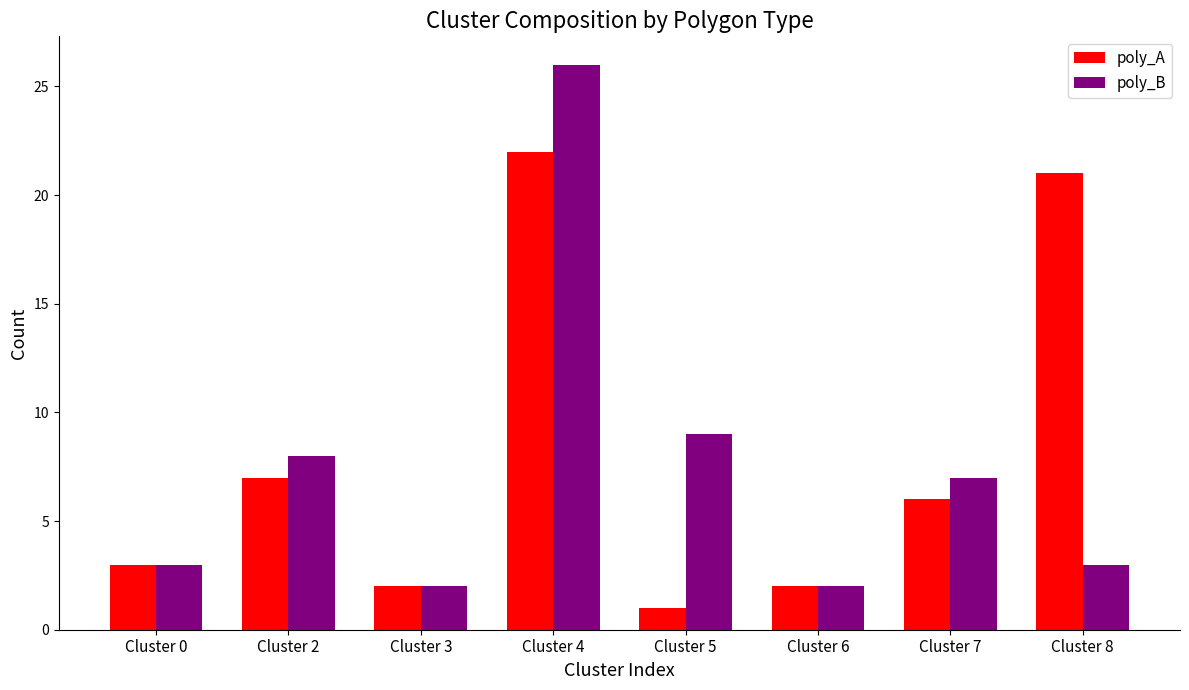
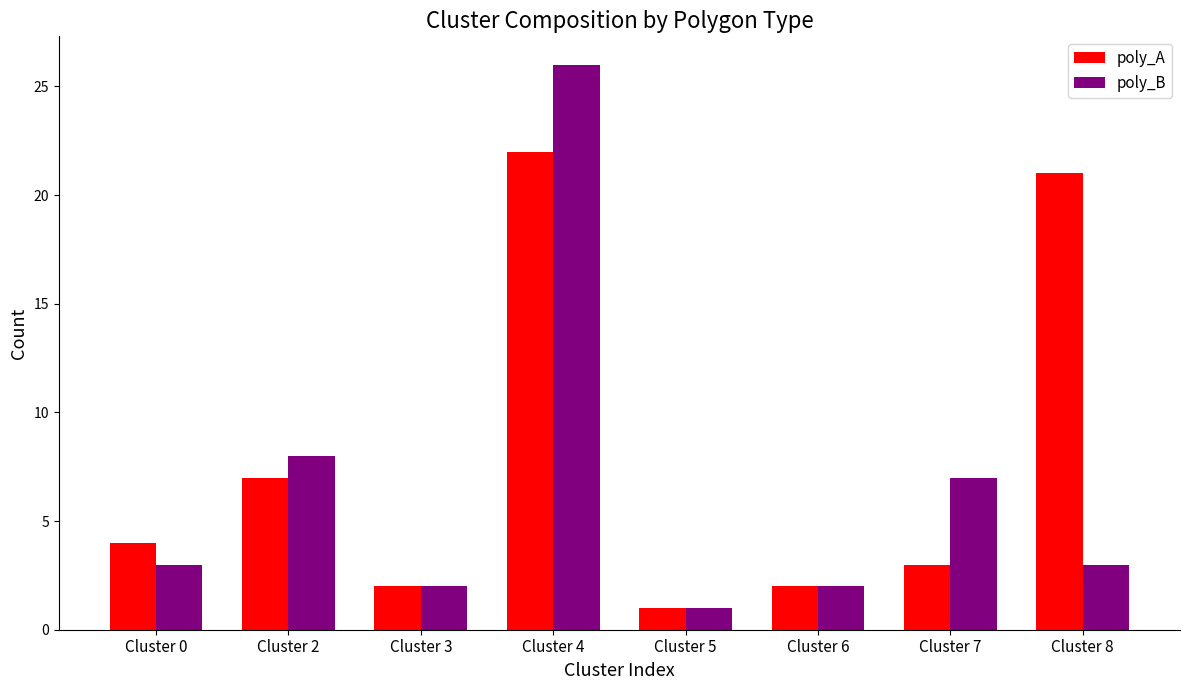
  {
    "poly_A": {
-     "Cluster 0": 3,
+     "Cluster 0": 4,
      "Cluster 2": 7,
      "Cluster 3": 2,
      "Cluster 4": 22,
      "Cluster 5": 1,
      "Cluster 6": 2,
-     "Cluster 7": 6,
+     "Cluster 7": 3,
      "Cluster 8": 21
    },
    "poly_B": {
      "Cluster 0": 3,
      "Cluster 2": 8,
      "Cluster 3": 2,
      "Cluster 4": 26,
-     "Cluster 5": 9,
+     "Cluster 5": 1,
      "Cluster 6": 2,
      "Cluster 7": 7,
      "Cluster 8": 3
    }
  }
